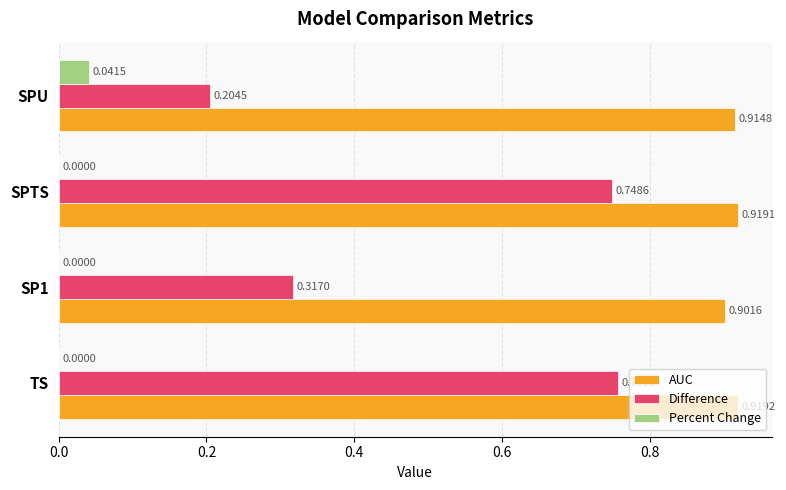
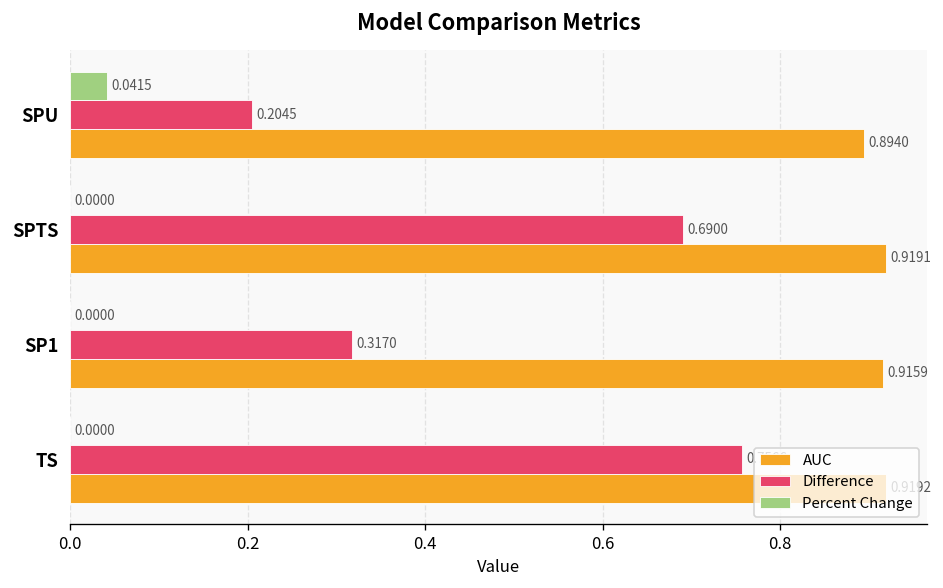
  {
    "AUC": {
-     "SPU": 0.9148,
+     "SPU": 0.8940,
      "SPTS": 0.9191,
-     "SP1": 0.9016
+     "SP1": 0.9159
    },
    "Difference": {
      "SPU": 0.2045,
-     "SPTS": 0.7486,
+     "SPTS": 0.6900,
      "SP1": 0.3170
    },
    "Percent Change": {
      "SPU": 0.0415,
      "SPTS": 0.0000,
      "SP1": 0.0000,
      "TS": 0.0000
    }
  }
